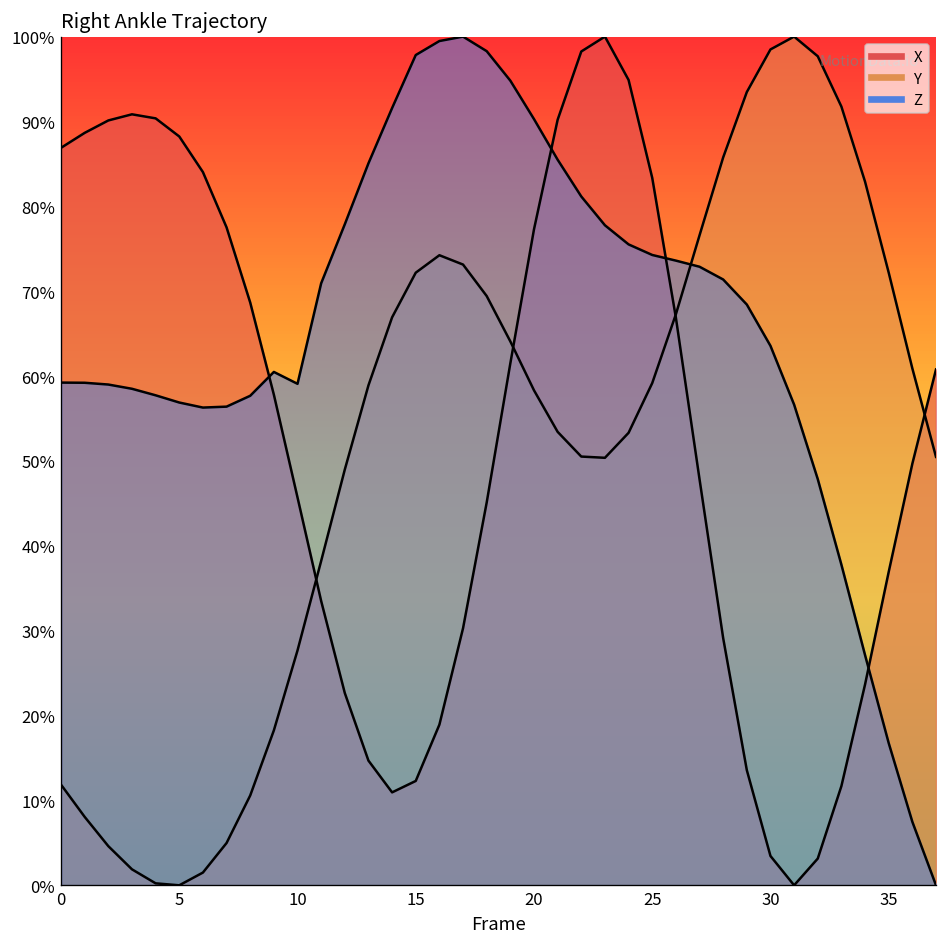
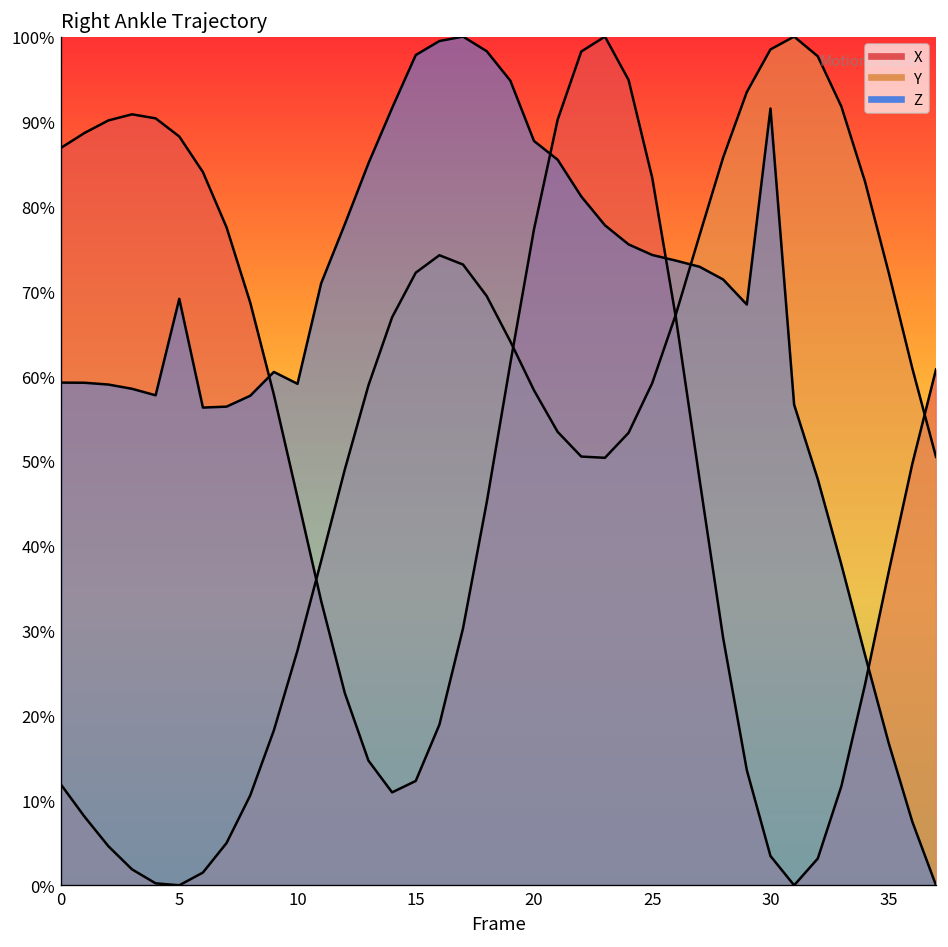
  {
    "Z": {
      "0": "59%",
-     "5": "57%",
+     "5": "69%",
      "10": "59%",
      "15": "98%",
-     "20": "90%",
+     "20": "88%",
      "25": "74%",
-     "30": "64%",
+     "30": "92%",
      "35": "17%"
    }
  }
